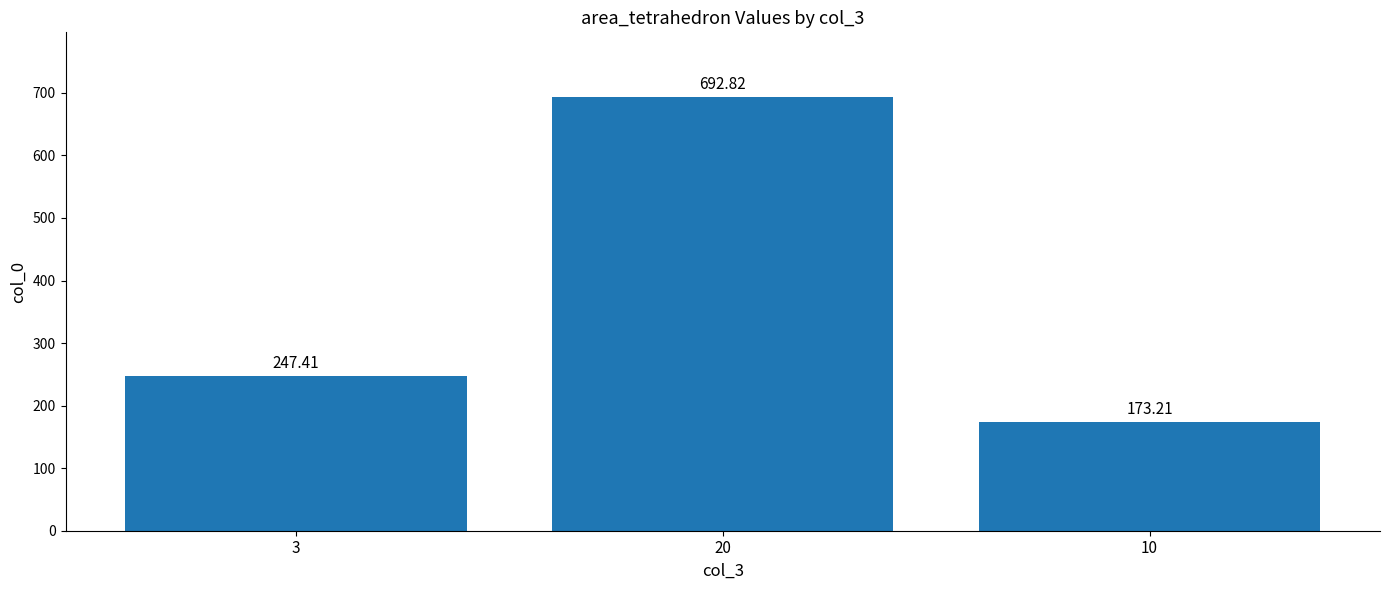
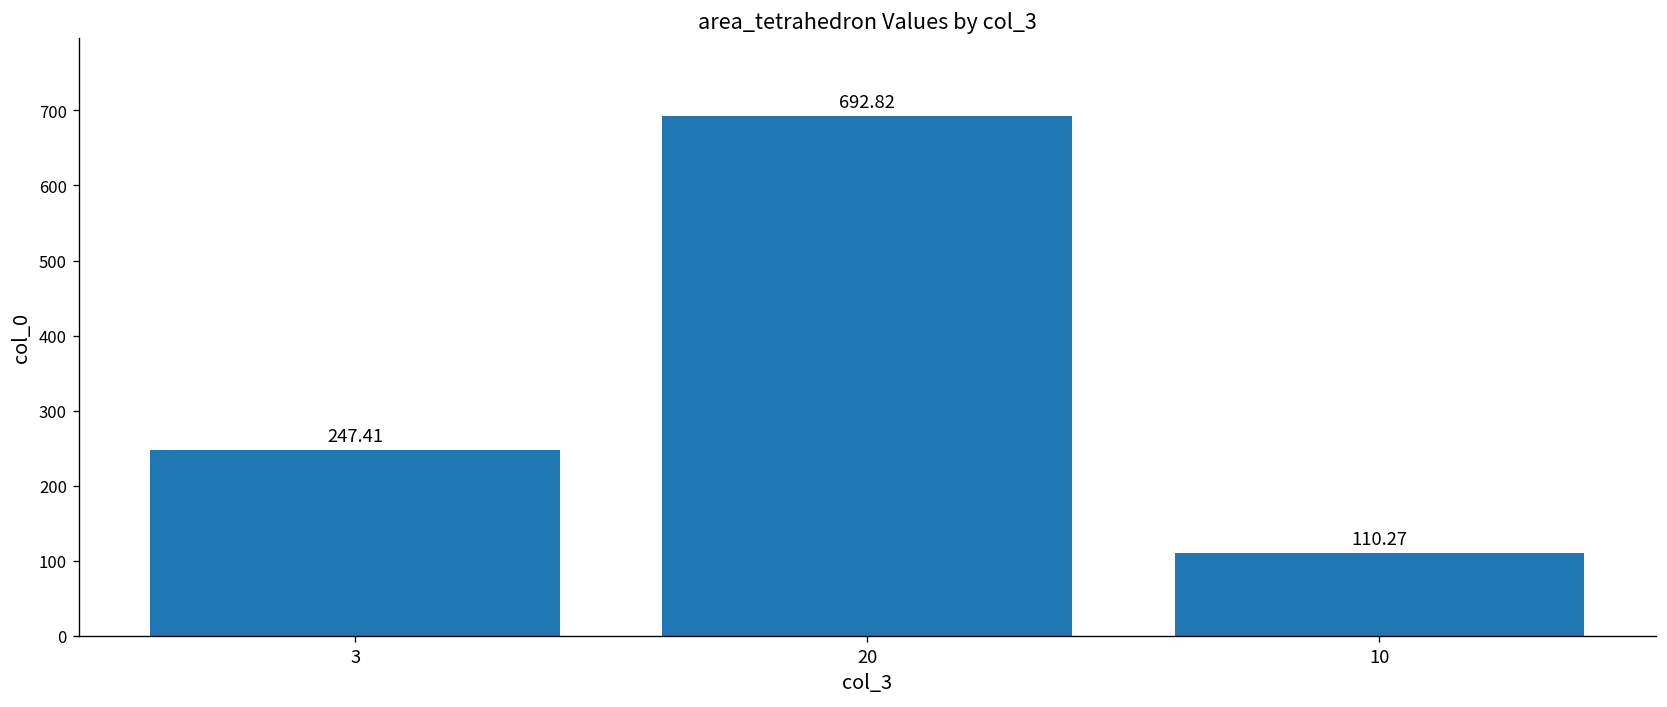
  {
    "3": 247.41,
    "20": 692.82,
-   "10": 173.21
+   "10": 110.27
  }
